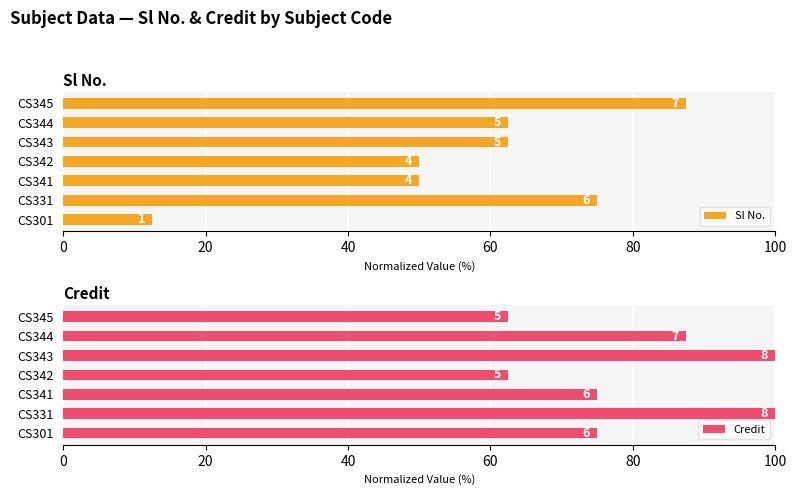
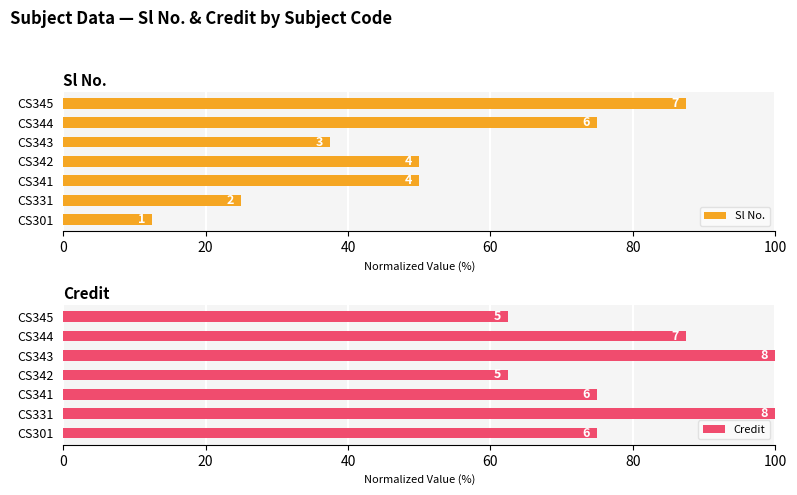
  {
    "Sl No.": {
-     "CS344": 5,
-     "CS343": 5,
-     "CS331": 6
+     "CS344": 6,
+     "CS343": 3,
+     "CS331": 2
    }
  }
